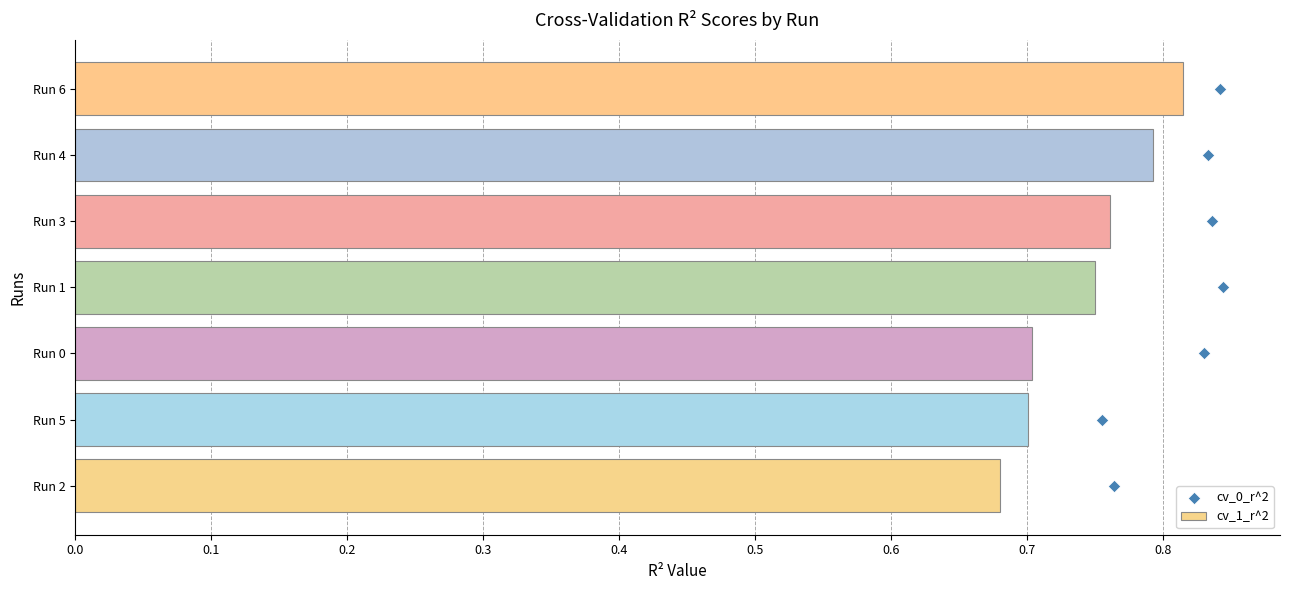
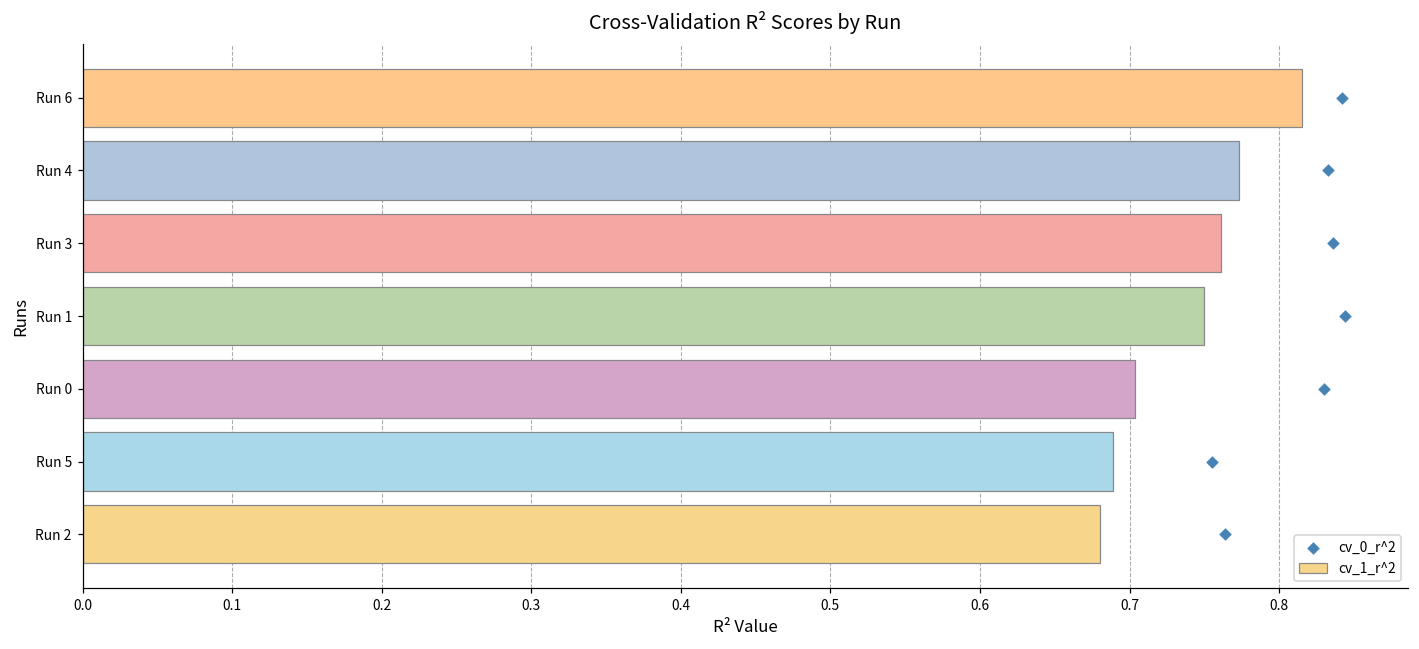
  {
    "cv_1_r^2": {
      "Run 6": 0.815,
-     "Run 4": 0.793,
+     "Run 4": 0.773,
      "Run 3": 0.761,
      "Run 1": 0.750,
      "Run 0": 0.704,
-     "Run 5": 0.701,
+     "Run 5": 0.689,
      "Run 2": 0.680
    }
  }
